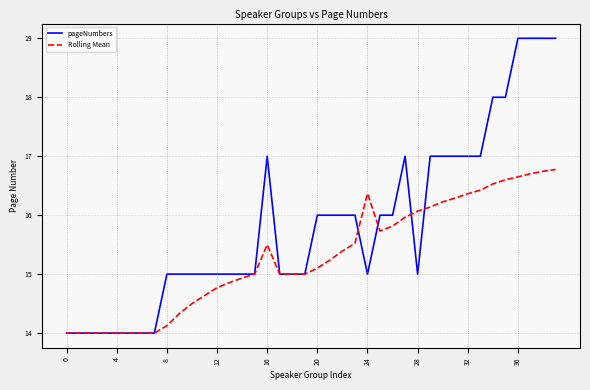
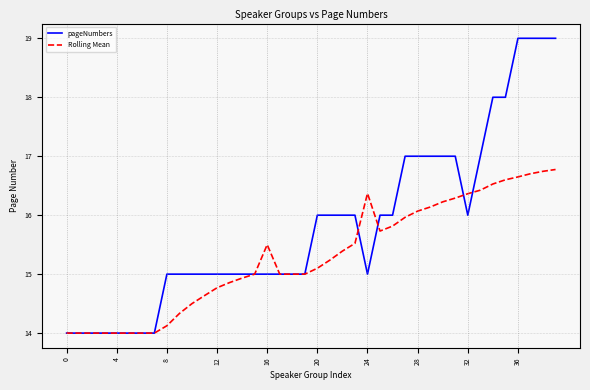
  {
    "pageNumbers": {
      "8": 15,
      "12": 15,
-     "16": 17,
+     "16": 15,
      "20": 16,
      "24": 15,
-     "28": 15,
-     "32": 17,
+     "28": 17,
+     "32": 16,
      "36": 19
    },
    "Rolling Mean": {
      "8": 14.1,
      "12": 14.8,
      "16": 15.5,
      "20": 15.1,
      "24": 16.4,
      "28": 16.1,
      "32": 16.4,
      "36": 16.6
    }
  }
